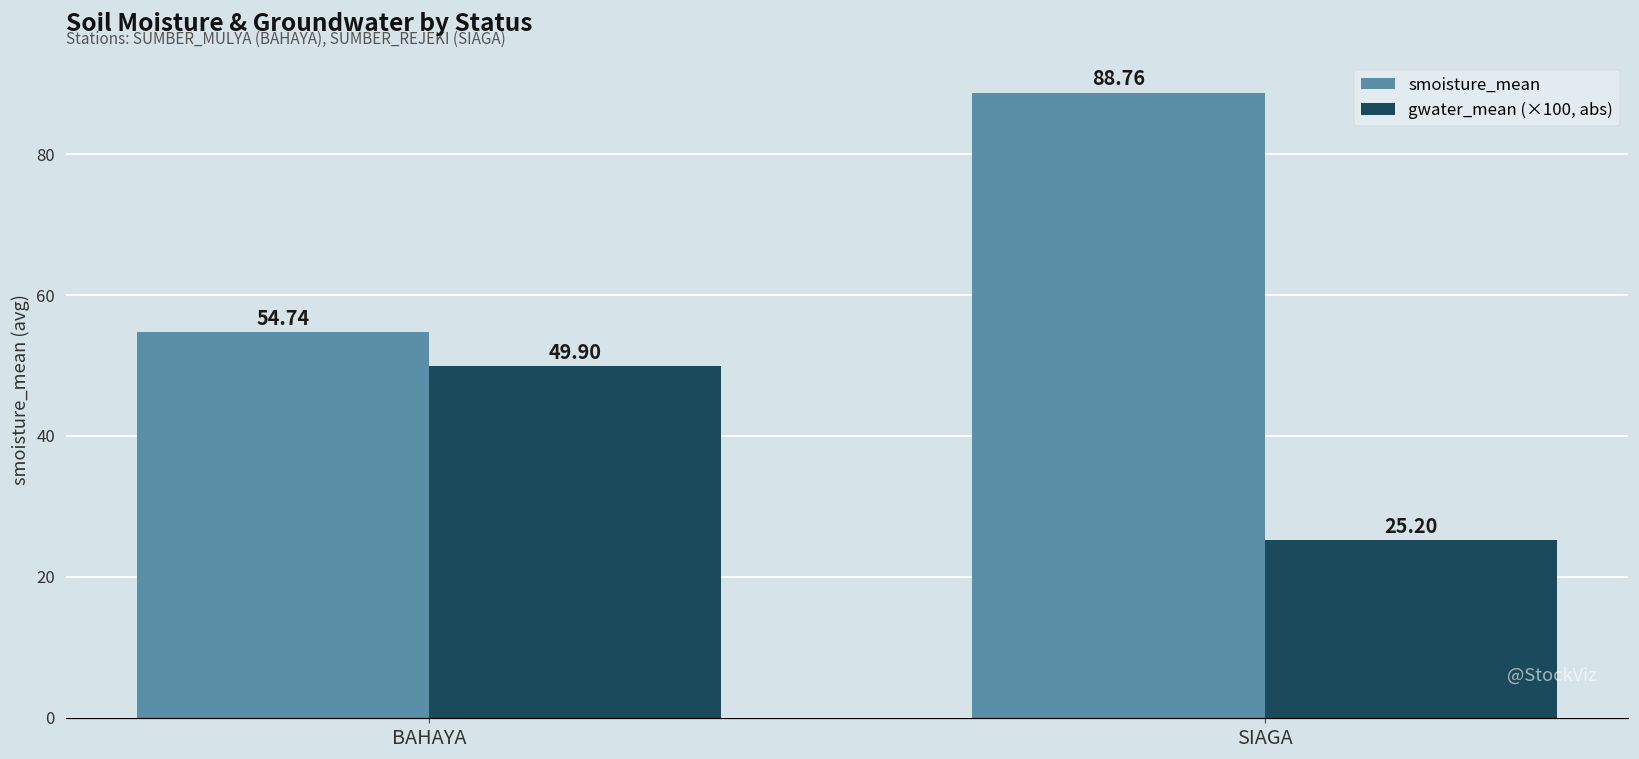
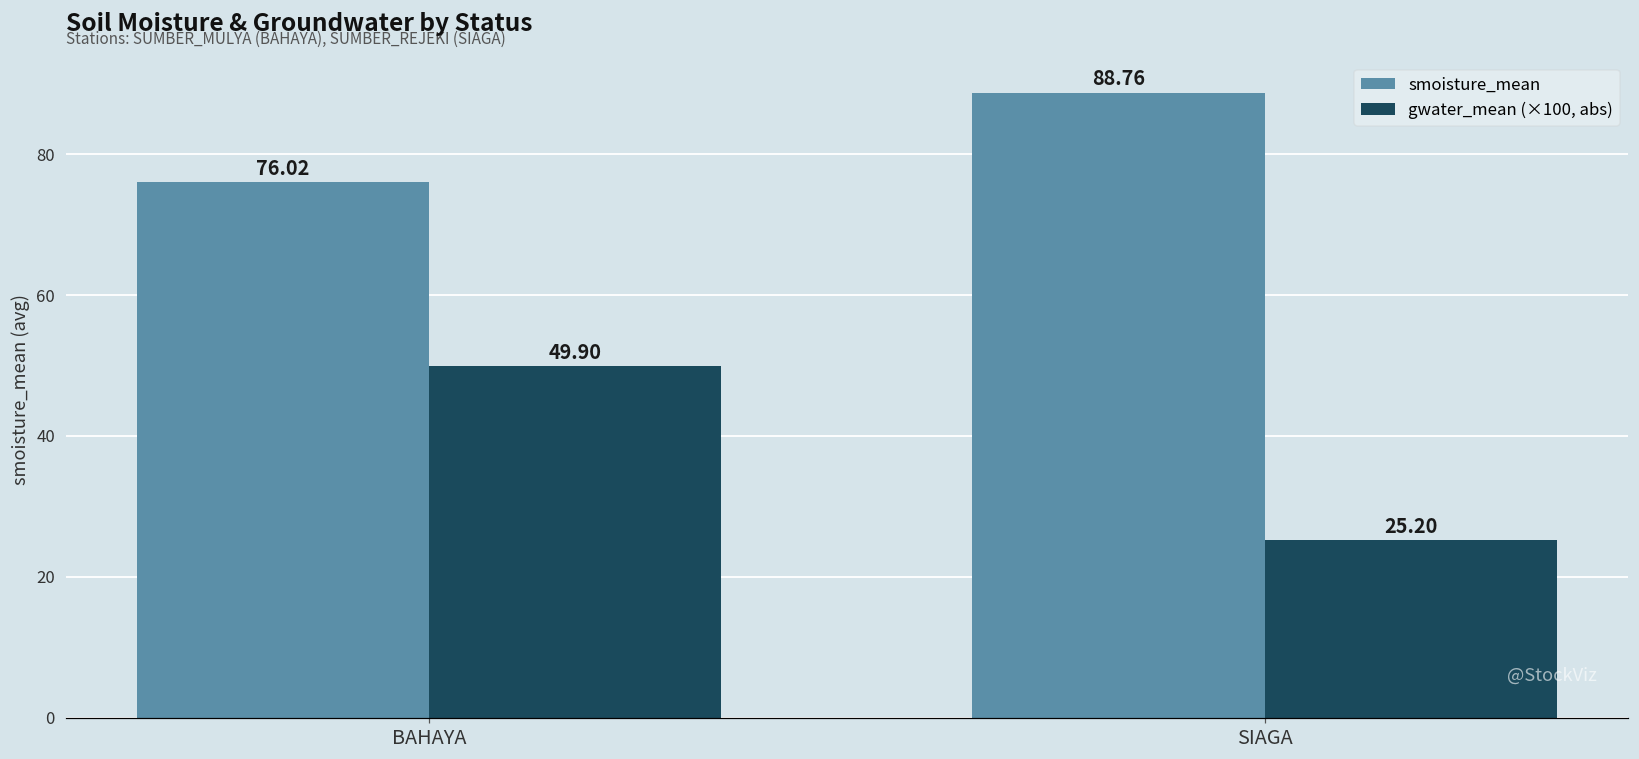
  {
    "smoisture_mean": {
-     "BAHAYA": 54.74,
+     "BAHAYA": 76.02,
      "SIAGA": 88.76
    },
    "gwater_mean (×100, abs)": {
      "BAHAYA": 49.90,
      "SIAGA": 25.20
    }
  }
